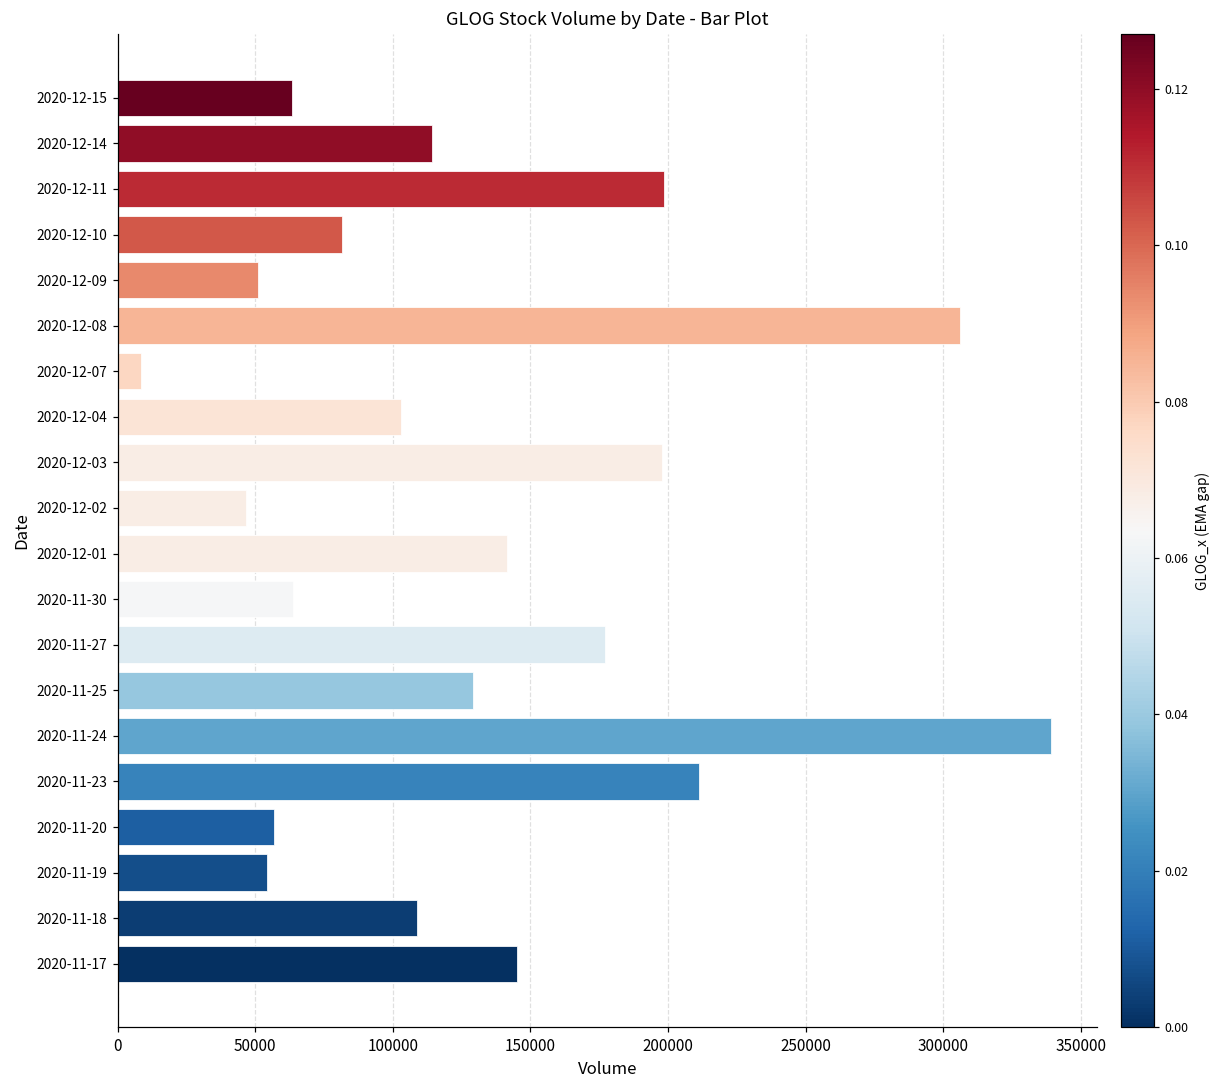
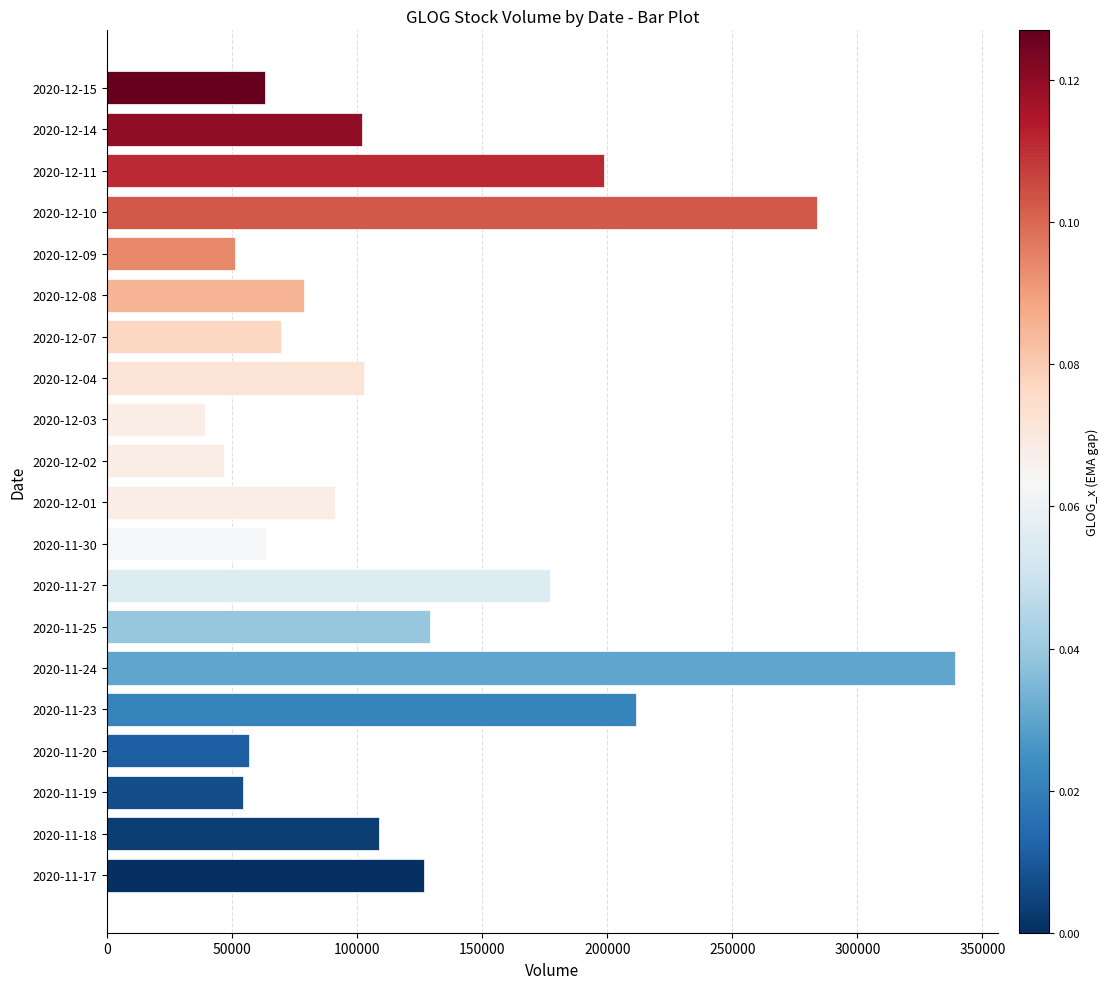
  {
    "2020-12-15": 63000,
-   "2020-12-14": 114000,
+   "2020-12-14": 102000,
    "2020-12-11": 199000,
-   "2020-12-10": 81000,
+   "2020-12-10": 284000,
    "2020-12-09": 51000,
-   "2020-12-08": 306000,
-   "2020-12-07": 9000,
+   "2020-12-08": 79000,
+   "2020-12-07": 69000,
    "2020-12-04": 103000,
-   "2020-12-03": 198000,
+   "2020-12-03": 39000,
    "2020-12-02": 47000,
-   "2020-12-01": 141000,
+   "2020-12-01": 91000,
    "2020-11-30": 64000,
    "2020-11-27": 177000,
    "2020-11-25": 129000,
    "2020-11-24": 339000,
    "2020-11-23": 211000,
    "2020-11-20": 57000,
    "2020-11-19": 54000,
    "2020-11-18": 109000,
-   "2020-11-17": 145000
+   "2020-11-17": 127000
  }
